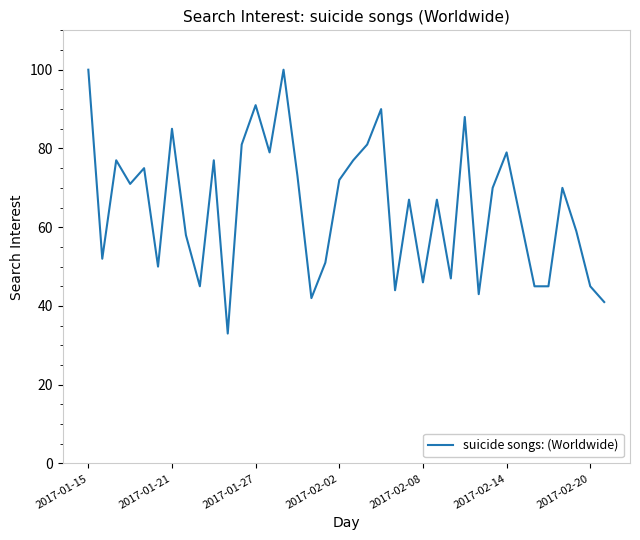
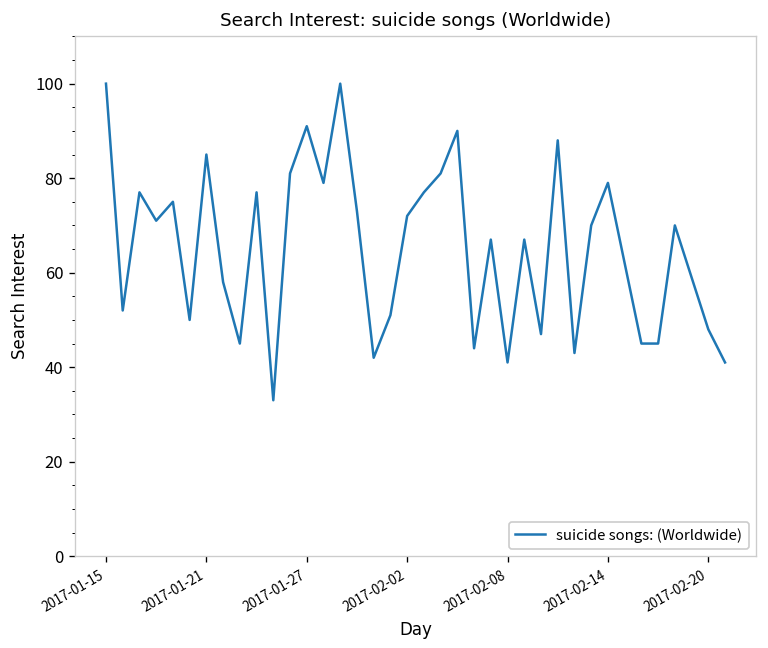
  {
    "2017-01-15": 100,
    "2017-01-21": 85,
    "2017-01-27": 91,
    "2017-02-02": 72,
-   "2017-02-08": 46,
+   "2017-02-08": 41,
    "2017-02-14": 79,
-   "2017-02-20": 45
+   "2017-02-20": 48
  }
